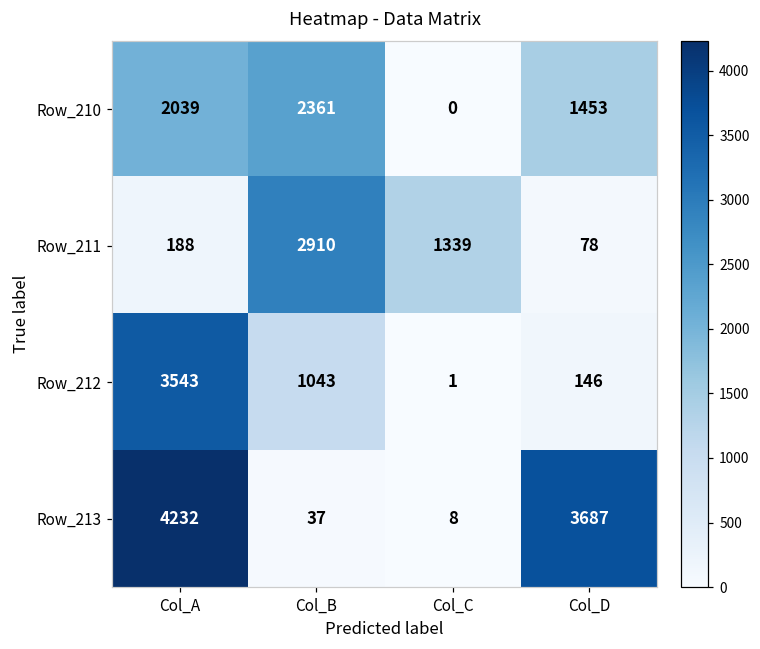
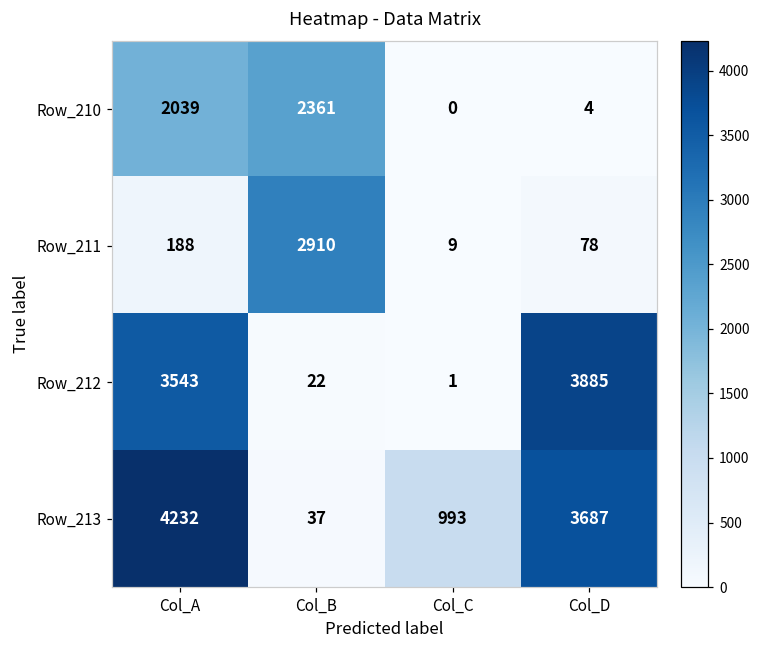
  {
    "Row_210": {
      "Col_A": 2039,
      "Col_B": 2361,
      "Col_C": 0,
-     "Col_D": 1453
+     "Col_D": 4
    },
    "Row_211": {
      "Col_A": 188,
      "Col_B": 2910,
-     "Col_C": 1339,
+     "Col_C": 9,
      "Col_D": 78
    },
    "Row_212": {
      "Col_A": 3543,
-     "Col_B": 1043,
+     "Col_B": 22,
      "Col_C": 1,
-     "Col_D": 146
+     "Col_D": 3885
    },
    "Row_213": {
      "Col_A": 4232,
      "Col_B": 37,
-     "Col_C": 8,
+     "Col_C": 993,
      "Col_D": 3687
    }
  }
